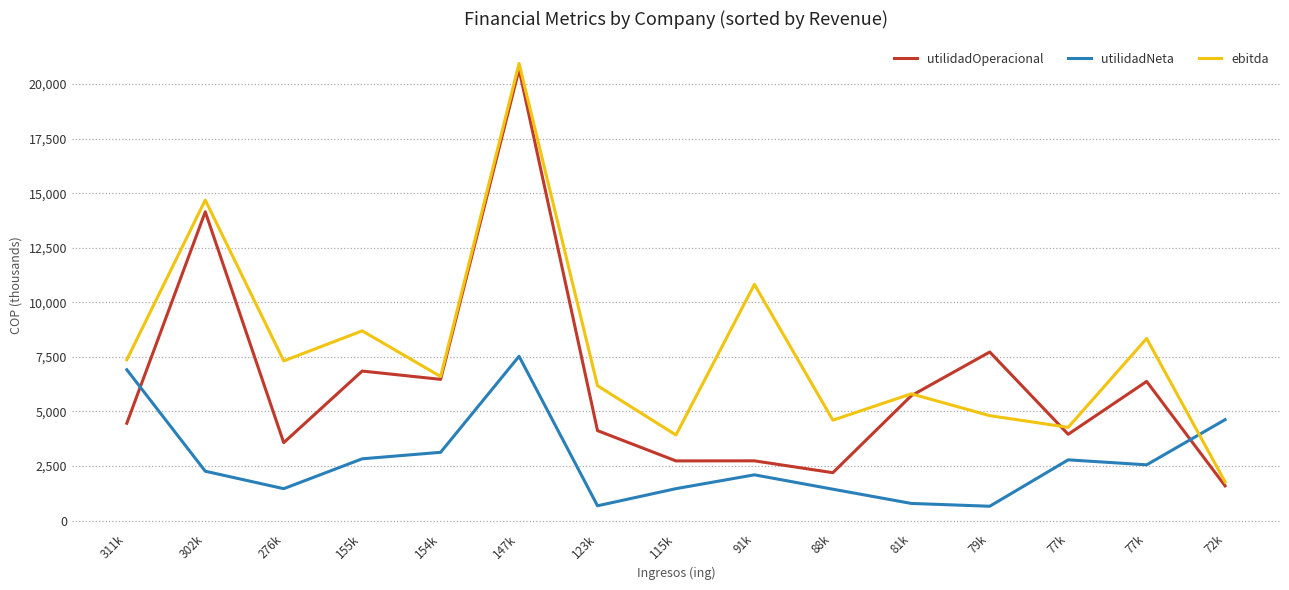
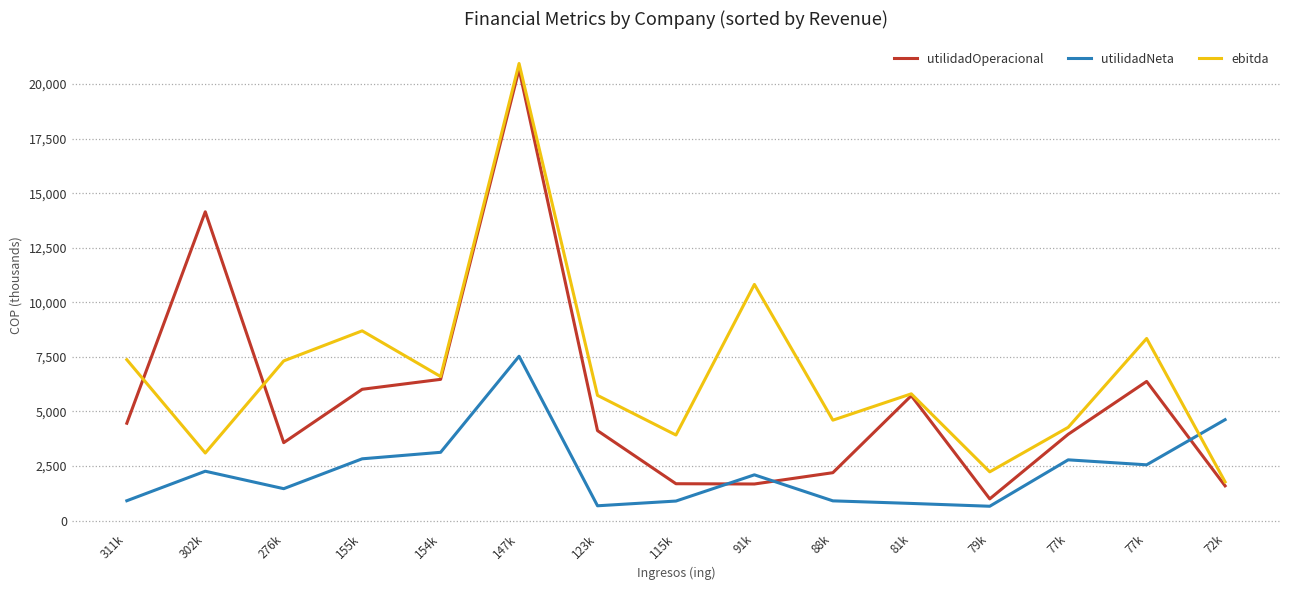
  {
    "utilidadOperacional": {
      "311k": "4,500",
      "302k": "14,100",
      "276k": "3,600",
-     "155k": "6,900",
+     "155k": "6,000",
      "154k": "6,500",
      "147k": "20,700",
      "123k": "4,100",
-     "115k": "2,700",
-     "91k": "2,700",
+     "115k": "1,700",
+     "91k": "1,700",
      "88k": "2,200",
-     "79k": "7,700",
+     "79k": "1,000",
      "72k": "1,600"
    },
    "utilidadNeta": {
-     "311k": "6,900",
+     "311k": "900",
      "302k": "2,300",
      "276k": "1,500",
      "155k": "2,800",
      "154k": "3,100",
      "147k": "7,500",
      "123k": "700",
-     "115k": "1,500",
+     "115k": "900",
      "91k": "2,100",
-     "88k": "1,400",
+     "88k": "900",
      "81k": "800",
      "79k": "700",
      "72k": "4,600"
    },
    "ebitda": {
      "311k": "7,400",
-     "302k": "14,700",
+     "302k": "3,100",
      "276k": "7,300",
      "155k": "8,700",
      "154k": "6,600",
      "147k": "20,900",
-     "123k": "6,200",
+     "123k": "5,700",
      "115k": "3,900",
      "91k": "10,800",
      "88k": "4,600",
-     "79k": "4,800",
+     "79k": "2,200",
      "72k": "1,800"
    }
  }
